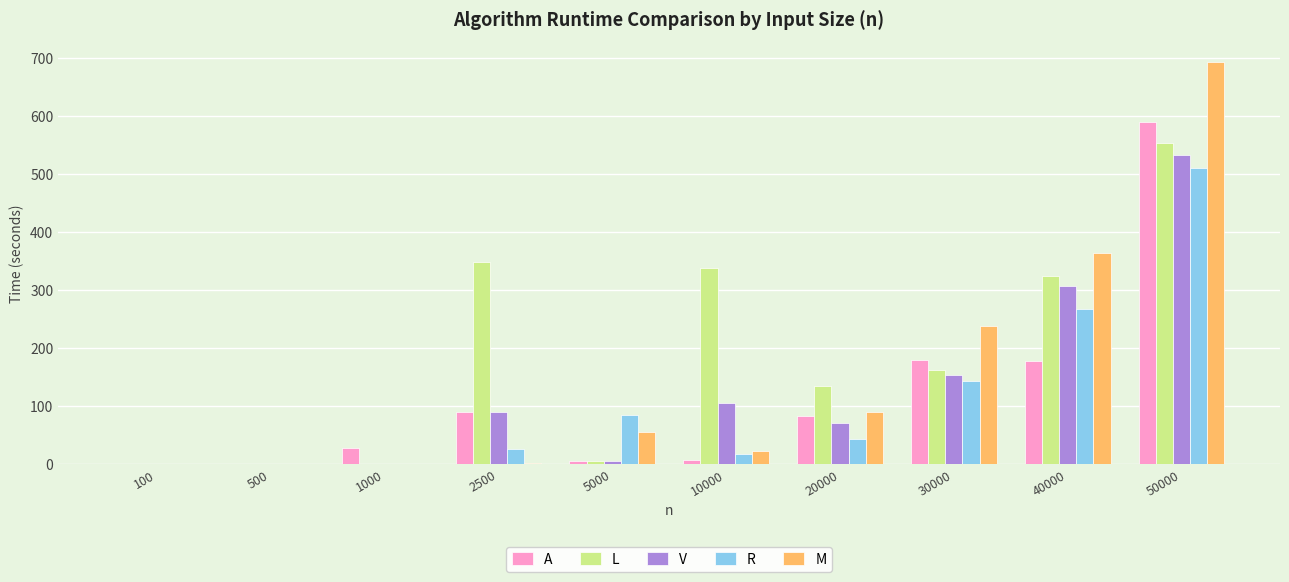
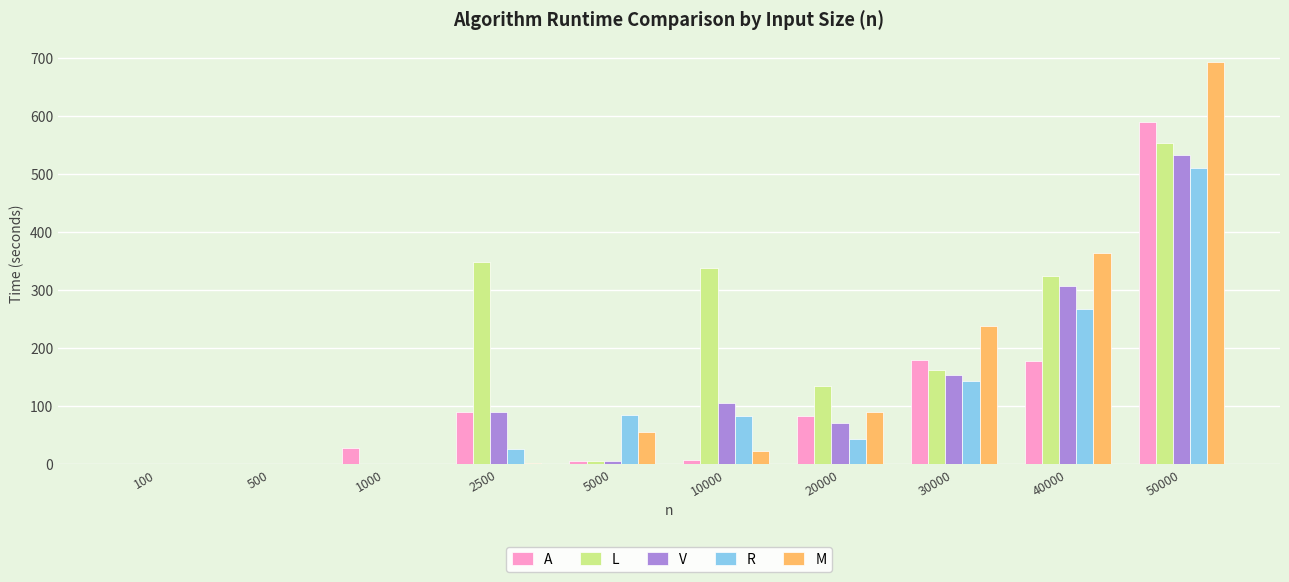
  {
    "A": {
      "1000": 30,
      "2500": 90,
      "5000": 10,
      "10000": 10,
      "20000": 80,
      "30000": 180,
      "40000": 180,
      "50000": 590
    },
    "L": {
      "2500": 350,
      "5000": 0,
      "10000": 340,
      "20000": 130,
      "30000": 160,
      "40000": 320,
      "50000": 550
    },
    "V": {
      "2500": 90,
      "5000": 0,
      "10000": 100,
      "20000": 70,
      "30000": 150,
      "40000": 310,
      "50000": 530
    },
    "R": {
      "2500": 30,
      "5000": 80,
-     "10000": 20,
+     "10000": 80,
      "20000": 40,
      "30000": 140,
      "40000": 270,
      "50000": 510
    },
    "M": {
      "5000": 60,
      "10000": 20,
      "20000": 90,
      "30000": 240,
      "40000": 360,
      "50000": 690
    }
  }
